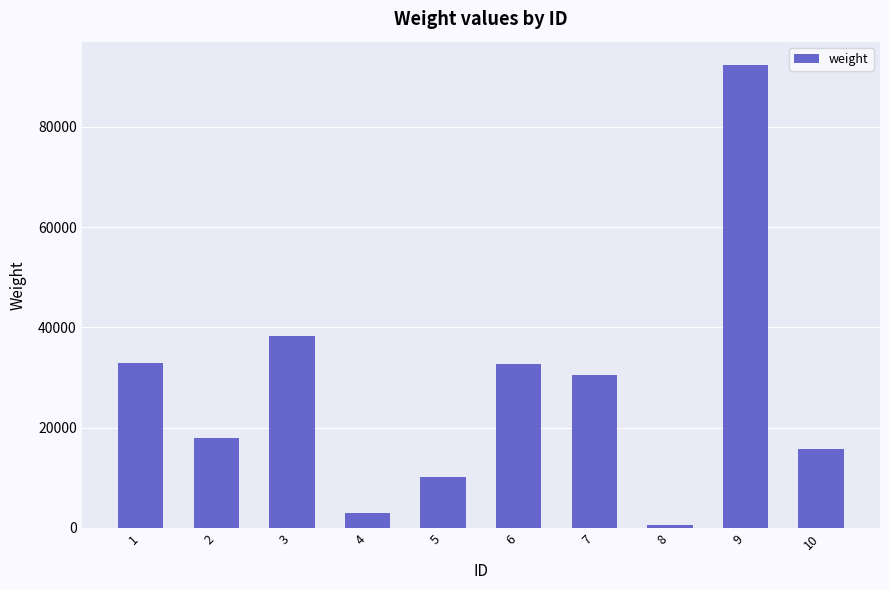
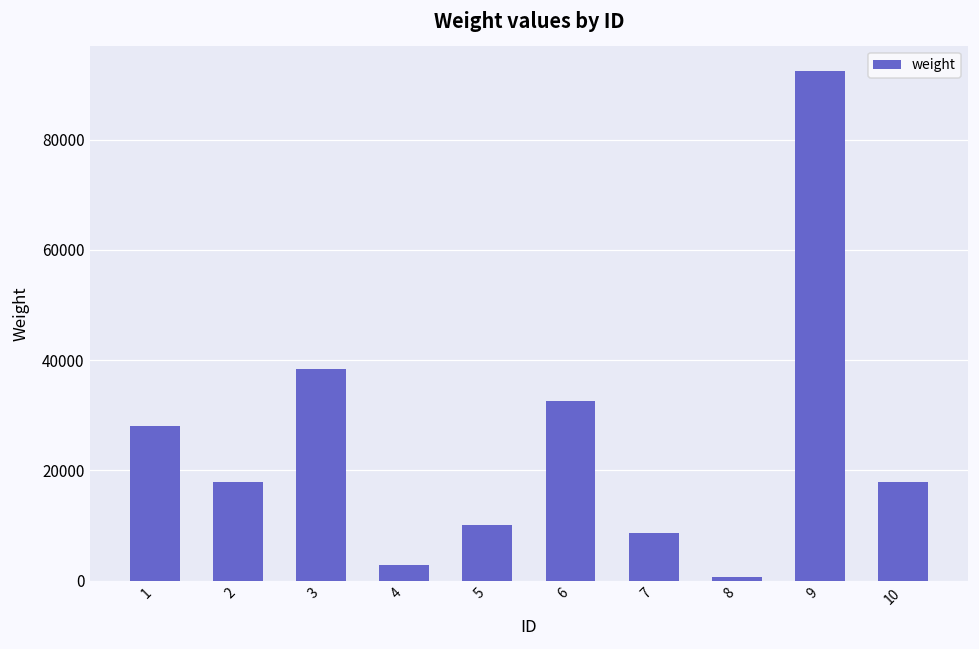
  {
-   "1": 33000,
+   "1": 28000,
    "2": 18000,
    "3": 38000,
    "4": 3000,
    "5": 10000,
    "6": 33000,
-   "7": 30000,
+   "7": 9000,
    "8": 1000,
    "9": 92000,
-   "10": 16000
+   "10": 18000
  }
